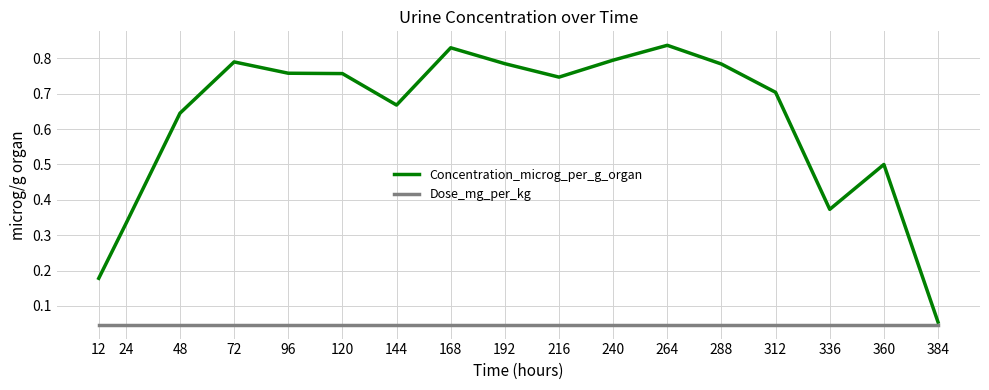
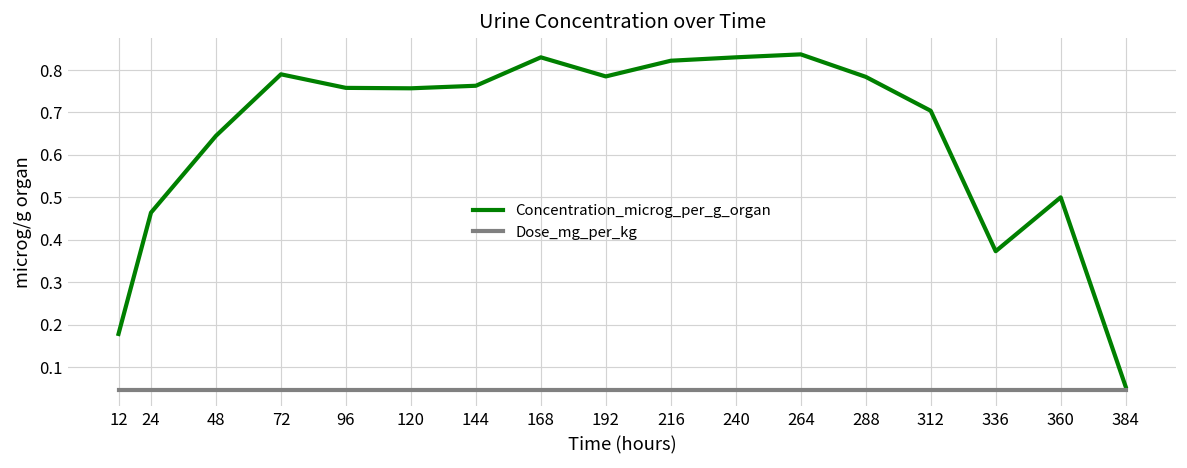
  {
    "Concentration_microg_per_g_organ": {
      "12": 0.18,
-     "24": 0.33,
+     "24": 0.46,
      "48": 0.65,
      "72": 0.79,
      "96": 0.76,
      "120": 0.76,
-     "144": 0.67,
+     "144": 0.76,
      "168": 0.83,
      "192": 0.79,
-     "216": 0.75,
-     "240": 0.80,
+     "216": 0.82,
+     "240": 0.83,
      "264": 0.84,
      "288": 0.78,
      "312": 0.70,
      "336": 0.37,
      "360": 0.50
    },
    "Dose_mg_per_kg": {
      "12": 0.05,
      "24": 0.05,
      "48": 0.05,
      "72": 0.05,
      "96": 0.05,
      "120": 0.05,
      "144": 0.05,
      "168": 0.05,
      "192": 0.05,
      "216": 0.05,
      "240": 0.05,
      "264": 0.05,
      "288": 0.05,
      "312": 0.05,
      "336": 0.05,
      "360": 0.05
    }
  }
